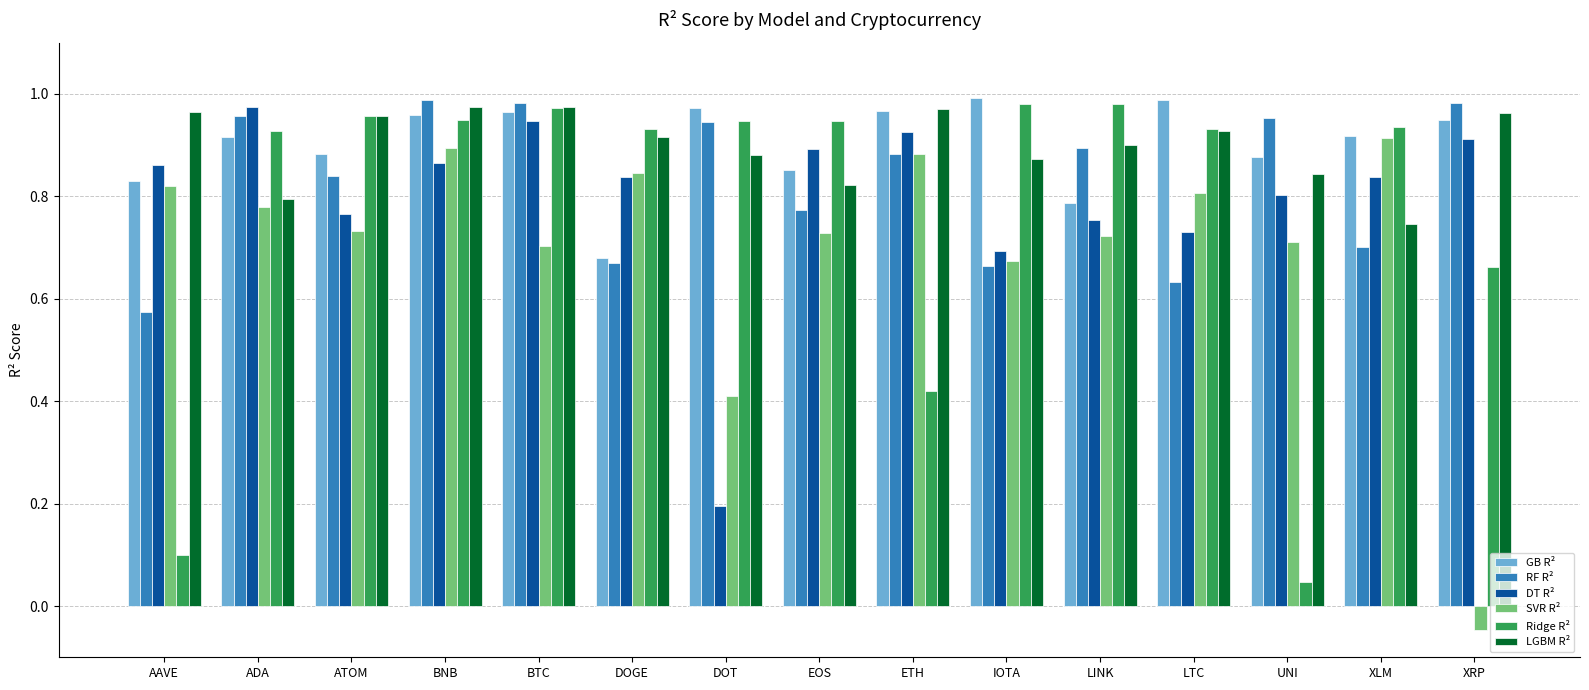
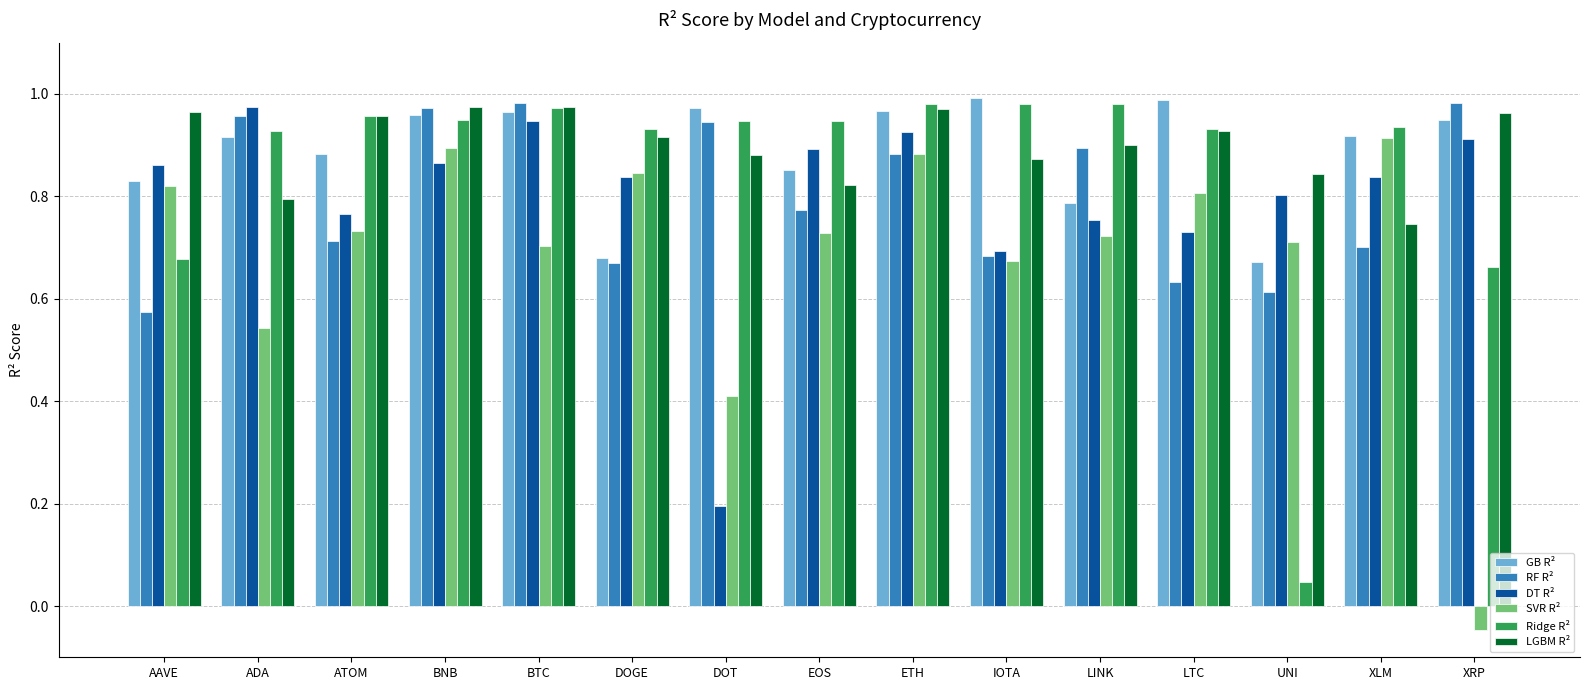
  {
    "GB R²": {
      "AAVE": 0.83,
      "ADA": 0.92,
      "ATOM": 0.88,
      "BNB": 0.96,
      "BTC": 0.96,
      "DOGE": 0.68,
      "DOT": 0.97,
      "EOS": 0.85,
      "ETH": 0.97,
      "IOTA": 0.99,
      "LINK": 0.79,
      "LTC": 0.99,
-     "UNI": 0.88,
+     "UNI": 0.67,
      "XLM": 0.92,
      "XRP": 0.95
    },
    "RF R²": {
      "AAVE": 0.58,
      "ADA": 0.96,
-     "ATOM": 0.84,
-     "BNB": 0.99,
+     "ATOM": 0.71,
+     "BNB": 0.97,
      "BTC": 0.98,
      "DOGE": 0.67,
      "DOT": 0.94,
      "EOS": 0.77,
      "ETH": 0.88,
-     "IOTA": 0.66,
+     "IOTA": 0.68,
      "LINK": 0.89,
      "LTC": 0.63,
-     "UNI": 0.95,
+     "UNI": 0.61,
      "XLM": 0.70,
      "XRP": 0.98
    },
    "DT R²": {
      "AAVE": 0.86,
      "ADA": 0.97,
      "ATOM": 0.77,
      "BNB": 0.86,
      "BTC": 0.95,
      "DOGE": 0.84,
      "DOT": 0.20,
      "EOS": 0.89,
      "ETH": 0.93,
      "IOTA": 0.69,
      "LINK": 0.75,
      "LTC": 0.73,
      "UNI": 0.80,
      "XLM": 0.84,
      "XRP": 0.91
    },
    "SVR R²": {
      "AAVE": 0.82,
-     "ADA": 0.78,
+     "ADA": 0.54,
      "ATOM": 0.73,
      "BNB": 0.89,
      "BTC": 0.70,
      "DOGE": 0.85,
      "DOT": 0.41,
      "EOS": 0.73,
      "ETH": 0.88,
      "IOTA": 0.67,
      "LINK": 0.72,
      "LTC": 0.81,
      "UNI": 0.71,
      "XLM": 0.91,
      "XRP": -0.05
    },
    "Ridge R²": {
-     "AAVE": 0.10,
+     "AAVE": 0.68,
      "ADA": 0.93,
      "ATOM": 0.96,
      "BNB": 0.95,
      "BTC": 0.97,
      "DOGE": 0.93,
      "DOT": 0.95,
      "EOS": 0.95,
-     "ETH": 0.42,
+     "ETH": 0.98,
      "IOTA": 0.98,
      "LINK": 0.98,
      "LTC": 0.93,
      "UNI": 0.05,
      "XLM": 0.94,
      "XRP": 0.66
    },
    "LGBM R²": {
      "AAVE": 0.97,
      "ADA": 0.80,
      "ATOM": 0.96,
      "BNB": 0.97,
      "BTC": 0.97,
      "DOGE": 0.92,
      "DOT": 0.88,
      "EOS": 0.82,
      "ETH": 0.97,
      "IOTA": 0.87,
      "LINK": 0.90,
      "LTC": 0.93,
      "UNI": 0.84,
      "XLM": 0.75,
      "XRP": 0.96
    }
  }
